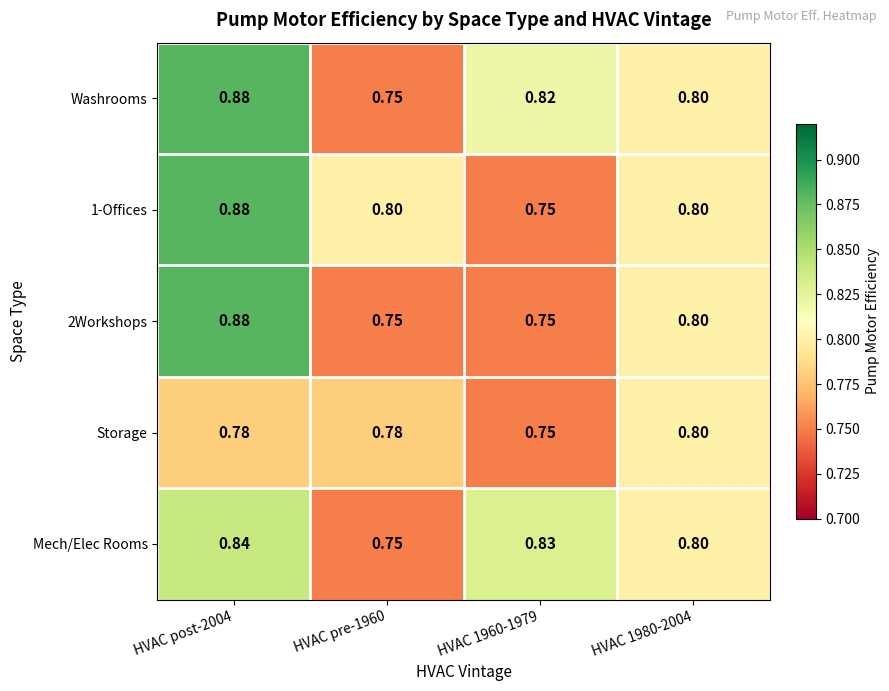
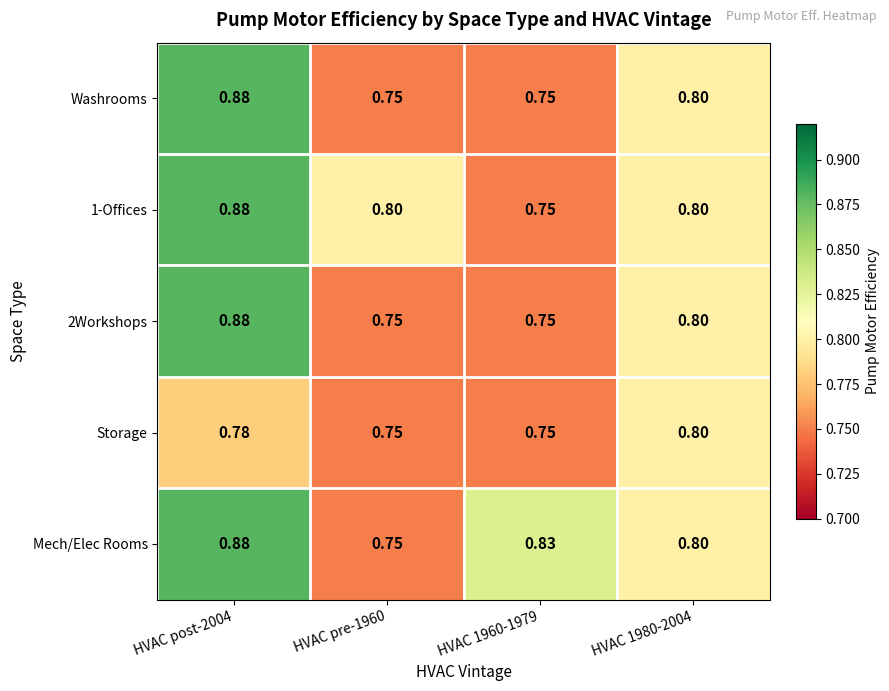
  {
    "Washrooms": {
      "HVAC post-2004": 0.88,
      "HVAC pre-1960": 0.75,
-     "HVAC 1960-1979": 0.82,
+     "HVAC 1960-1979": 0.75,
      "HVAC 1980-2004": 0.80
    },
    "1-Offices": {
      "HVAC post-2004": 0.88,
      "HVAC pre-1960": 0.80,
      "HVAC 1960-1979": 0.75,
      "HVAC 1980-2004": 0.80
    },
    "2Workshops": {
      "HVAC post-2004": 0.88,
      "HVAC pre-1960": 0.75,
      "HVAC 1960-1979": 0.75,
      "HVAC 1980-2004": 0.80
    },
    "Storage": {
      "HVAC post-2004": 0.78,
-     "HVAC pre-1960": 0.78,
+     "HVAC pre-1960": 0.75,
      "HVAC 1960-1979": 0.75,
      "HVAC 1980-2004": 0.80
    },
    "Mech/Elec Rooms": {
-     "HVAC post-2004": 0.84,
+     "HVAC post-2004": 0.88,
      "HVAC pre-1960": 0.75,
      "HVAC 1960-1979": 0.83,
      "HVAC 1980-2004": 0.80
    }
  }
